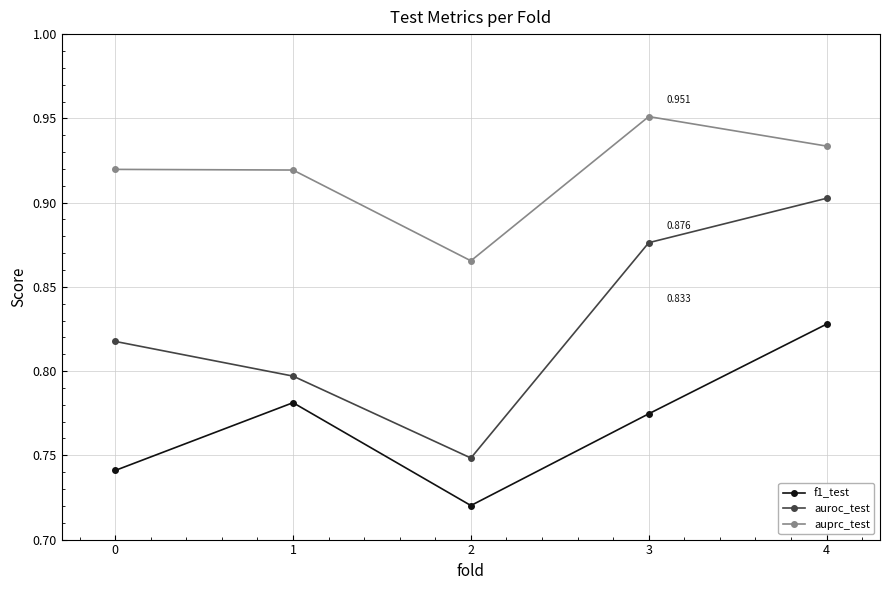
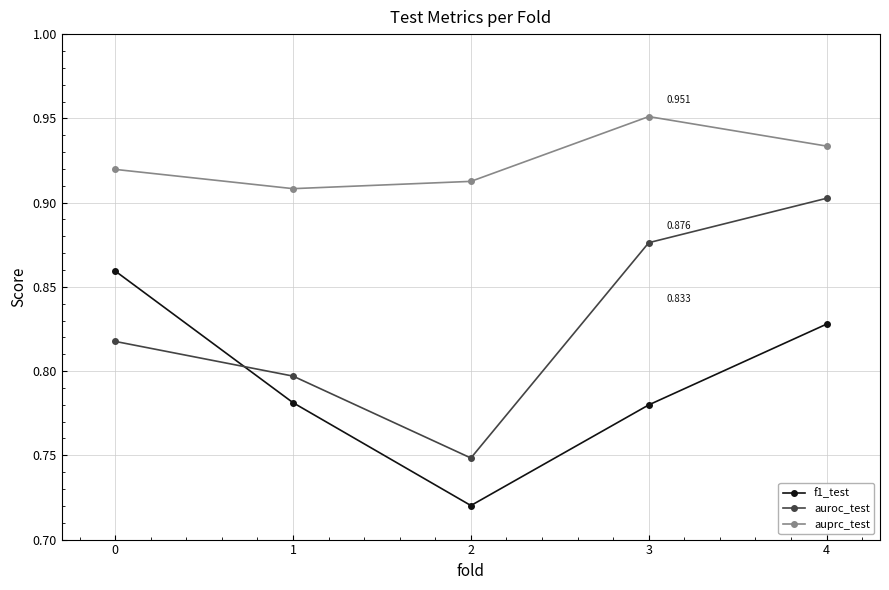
  {
    "f1_test": {
-     "0": 0.741,
+     "0": 0.859,
      "1": 0.781,
      "2": 0.720,
-     "3": 0.775,
+     "3": 0.780,
      "4": 0.828
    },
    "auroc_test": {
      "3": 0.876
    },
    "auprc_test": {
      "0": 0.920,
-     "1": 0.919,
-     "2": 0.865,
+     "1": 0.908,
+     "2": 0.913,
      "4": 0.934
    }
  }
